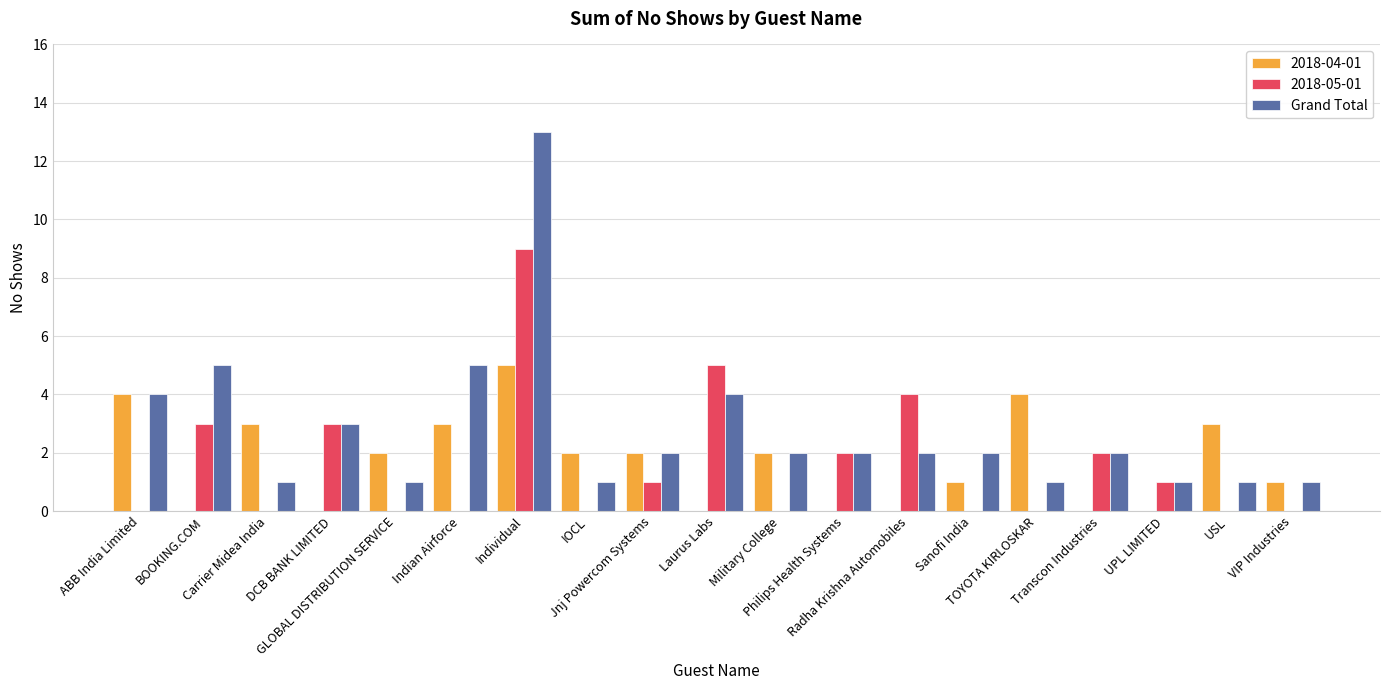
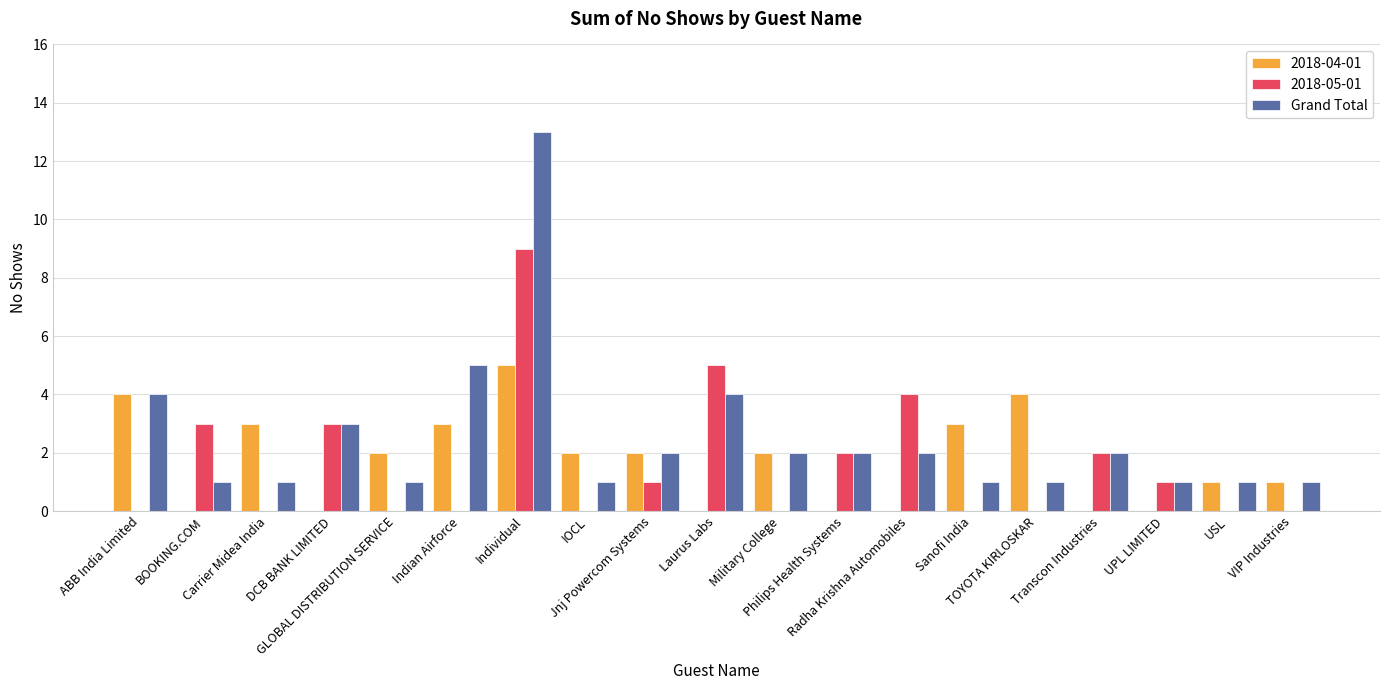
  {
    "2018-04-01": {
      "ABB India Limited": 4,
      "BOOKING.COM": 0,
      "Carrier Midea India": 3,
      "DCB BANK LIMITED": 0,
      "GLOBAL DISTRIBUTION SERVICE": 2,
      "Indian Airforce": 3,
      "Individual": 5,
      "IOCL": 2,
      "Jnj Powercom Systems": 2,
      "Laurus Labs": 0,
      "Military College": 2,
      "Philips Health Systems": 0,
      "Radha Krishna Automobiles": 0,
-     "Sanofi India": 1,
+     "Sanofi India": 3,
      "TOYOTA KIRLOSKAR": 4,
      "Transcon Industries": 0,
      "UPL LIMITED": 0,
-     "USL": 3,
+     "USL": 1,
      "VIP Industries": 1
    },
    "2018-05-01": {
      "ABB India Limited": 0,
      "BOOKING.COM": 3,
      "Carrier Midea India": 0,
      "DCB BANK LIMITED": 3,
      "GLOBAL DISTRIBUTION SERVICE": 0,
      "Indian Airforce": 0,
      "Individual": 9,
      "IOCL": 0,
      "Jnj Powercom Systems": 1,
      "Laurus Labs": 5,
      "Military College": 0,
      "Philips Health Systems": 2,
      "Radha Krishna Automobiles": 4,
      "Sanofi India": 0,
      "TOYOTA KIRLOSKAR": 0,
      "Transcon Industries": 2,
      "UPL LIMITED": 1,
      "USL": 0,
      "VIP Industries": 0
    },
    "Grand Total": {
      "ABB India Limited": 4,
-     "BOOKING.COM": 5,
+     "BOOKING.COM": 1,
      "Carrier Midea India": 1,
      "DCB BANK LIMITED": 3,
      "GLOBAL DISTRIBUTION SERVICE": 1,
      "Indian Airforce": 5,
      "Individual": 13,
      "IOCL": 1,
      "Jnj Powercom Systems": 2,
      "Laurus Labs": 4,
      "Military College": 2,
      "Philips Health Systems": 2,
      "Radha Krishna Automobiles": 2,
-     "Sanofi India": 2,
+     "Sanofi India": 1,
      "TOYOTA KIRLOSKAR": 1,
      "Transcon Industries": 2,
      "UPL LIMITED": 1,
      "USL": 1,
      "VIP Industries": 1
    }
  }
